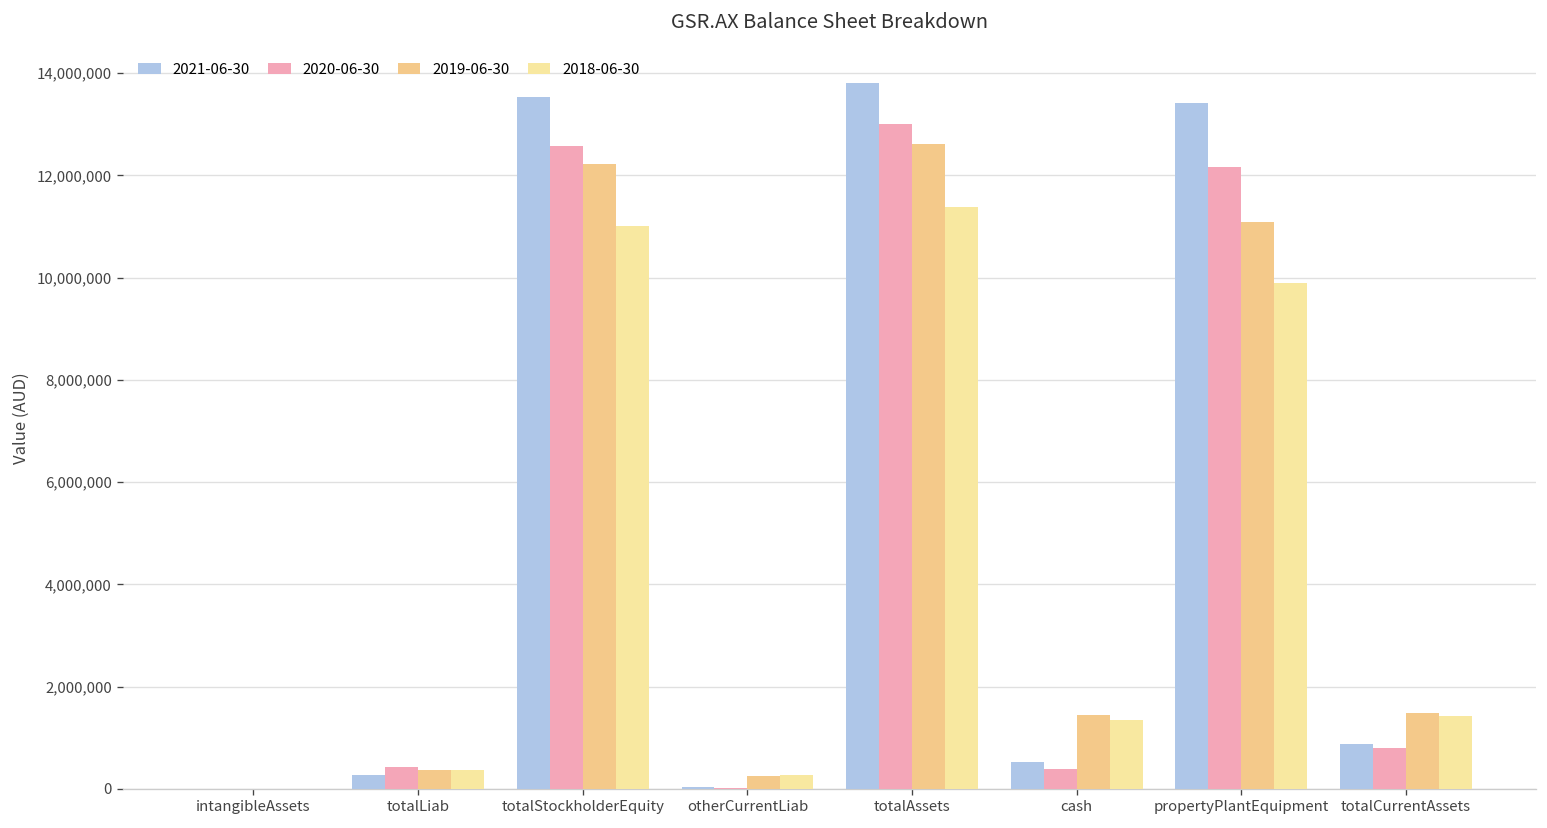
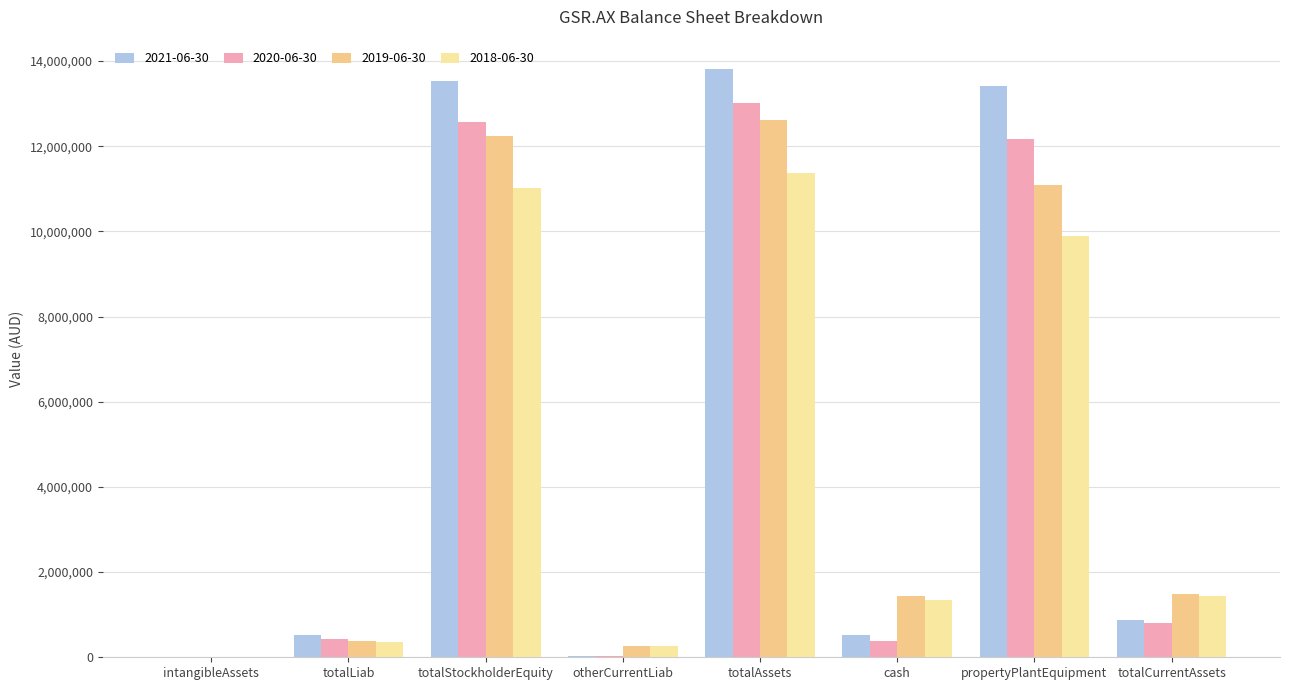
  {
    "2021-06-30": {
-     "totalLiab": "300,000",
+     "totalLiab": "500,000",
      "totalStockholderEquity": "13,500,000",
      "totalAssets": "13,800,000",
      "cash": "500,000",
      "propertyPlantEquipment": "13,400,000",
      "totalCurrentAssets": "900,000"
    }
  }
